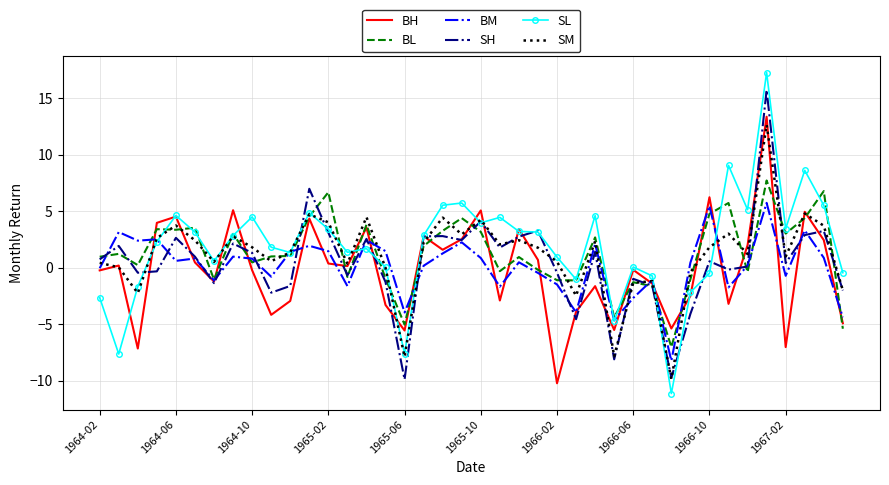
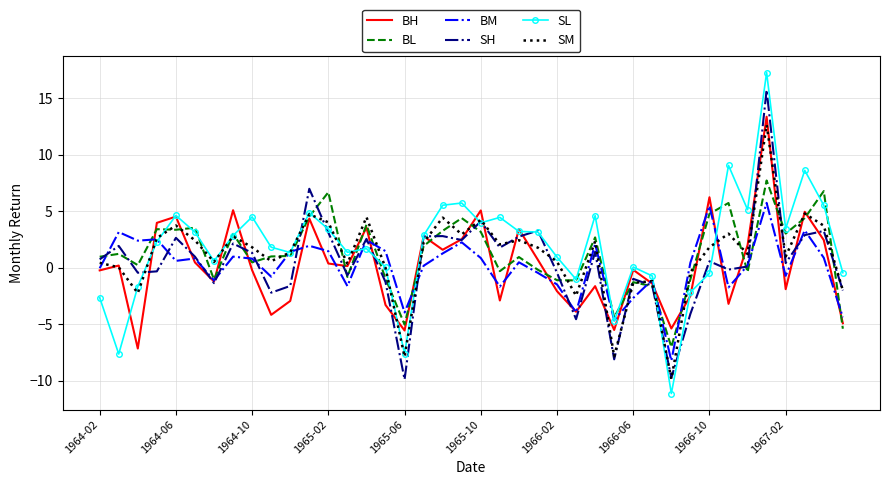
  {
    "BH": {
      "1964-10": -0.2,
      "1965-02": 0.4,
      "1965-06": -5.6,
      "1965-10": 5.1,
-     "1966-02": -10.2,
+     "1966-02": -2.1,
      "1966-06": -0.2,
      "1966-10": 6.2,
-     "1967-02": -7.0
+     "1967-02": -1.9
    },
    "BL": {
      "1964-02": 1.0,
      "1964-06": 3.4,
      "1964-10": 0.5,
      "1965-02": 6.7,
      "1965-06": -5.0,
      "1965-10": 3.2,
      "1966-02": -1.1,
      "1966-10": 4.8,
      "1967-02": 3.0
    },
    "BM": {
      "1964-06": 0.6,
      "1964-10": 0.8,
      "1965-02": 1.5,
      "1965-06": -4.0,
      "1965-10": 0.9,
      "1966-02": -1.5,
      "1966-06": -2.7,
      "1966-10": 5.5,
      "1967-02": -0.7
    },
    "SH": {
      "1964-02": 0.7,
      "1964-06": 2.6,
      "1964-10": 1.3,
      "1965-02": 3.1,
      "1965-06": -9.9,
      "1966-02": -0.4,
      "1966-06": -1.0,
      "1966-10": 0.6,
      "1967-02": 0.4
    },
    "SL": {
      "1964-02": -2.6,
      "1964-10": 4.5,
      "1965-02": 3.4,
      "1965-06": -7.6,
      "1966-02": 0.9,
      "1966-06": 0.1,
      "1966-10": -0.5,
      "1967-02": 3.5
    },
    "SM": {
      "1964-02": 0.4,
      "1964-06": 3.7,
      "1964-10": 1.8,
      "1965-02": 4.0,
      "1965-06": -7.9,
      "1966-02": 0.5,
      "1966-10": 1.8,
      "1967-02": 1.0
    }
  }
